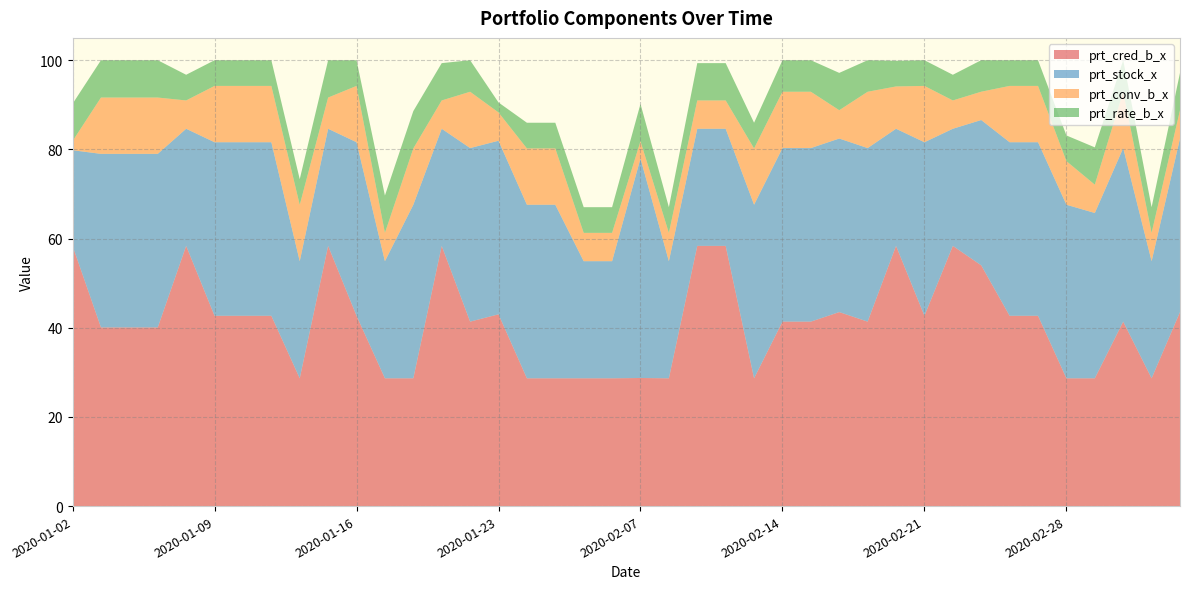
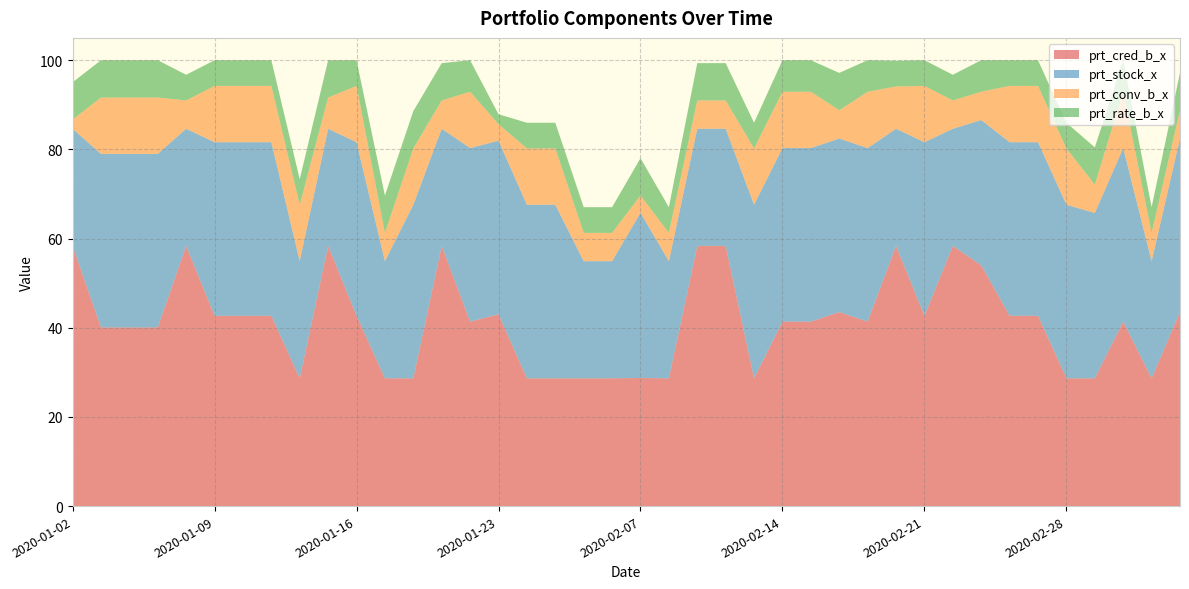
  {
    "prt_cred_b_x": {
      "2020-01-02": 58,
      "2020-01-09": 43,
      "2020-01-16": 43,
      "2020-01-23": 43,
      "2020-02-07": 29,
      "2020-02-14": 41,
      "2020-02-21": 43,
      "2020-02-28": 29
    },
    "prt_stock_x": {
-     "2020-01-02": 21,
+     "2020-01-02": 26,
      "2020-01-09": 39,
      "2020-01-16": 39,
      "2020-01-23": 39,
-     "2020-02-07": 49,
+     "2020-02-07": 37,
      "2020-02-14": 39,
      "2020-02-21": 39,
      "2020-02-28": 39
    },
    "prt_conv_b_x": {
      "2020-01-02": 2,
      "2020-01-09": 13,
      "2020-01-16": 13,
-     "2020-01-23": 6,
+     "2020-01-23": 4,
      "2020-02-07": 4,
      "2020-02-14": 13,
      "2020-02-21": 13,
-     "2020-02-28": 10
+     "2020-02-28": 13
    },
    "prt_rate_b_x": {
      "2020-01-02": 8,
      "2020-01-09": 6,
      "2020-01-16": 6,
      "2020-01-23": 2,
      "2020-02-07": 8,
      "2020-02-14": 7,
      "2020-02-21": 6
    }
  }
